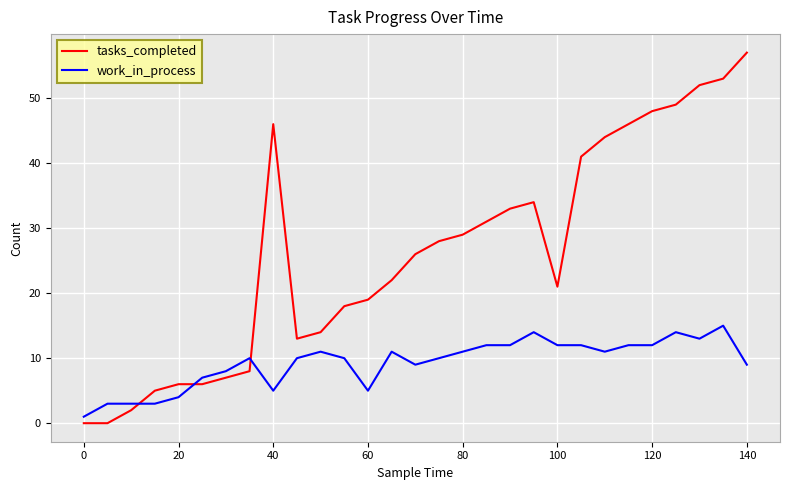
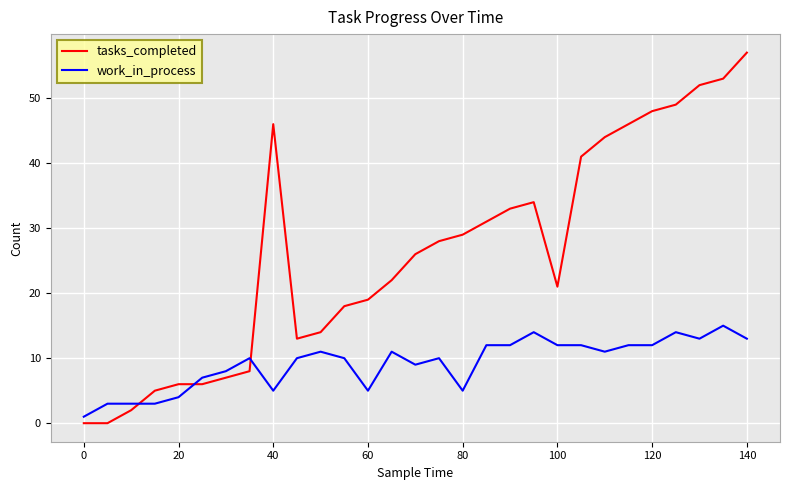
  {
    "tasks_completed": {
      "0": 0,
      "20": 6,
      "40": 46,
      "60": 19,
      "80": 29,
      "100": 21,
      "120": 48,
      "140": 57
    },
    "work_in_process": {
      "0": 1,
      "20": 4,
      "40": 5,
      "60": 5,
-     "80": 11,
+     "80": 5,
      "100": 12,
      "120": 12,
-     "140": 9
+     "140": 13
    }
  }
